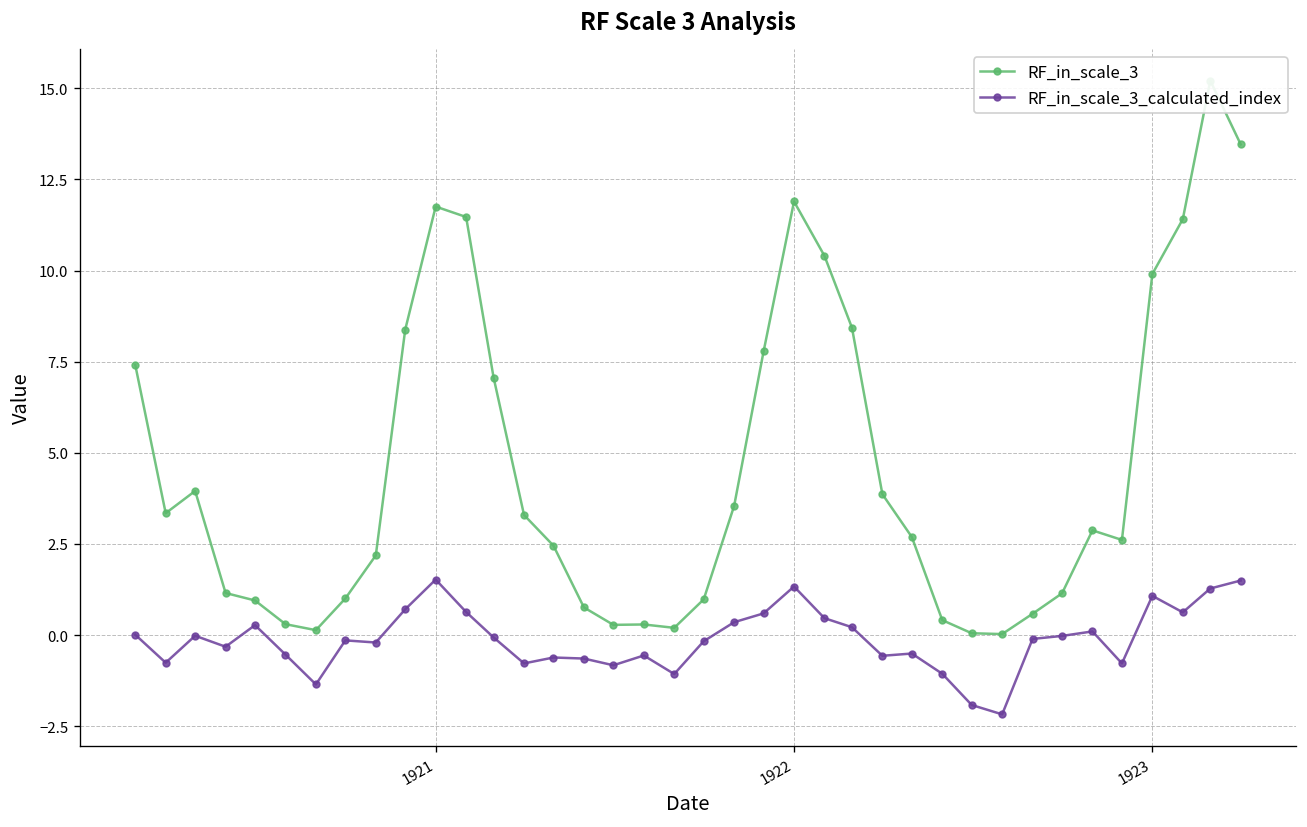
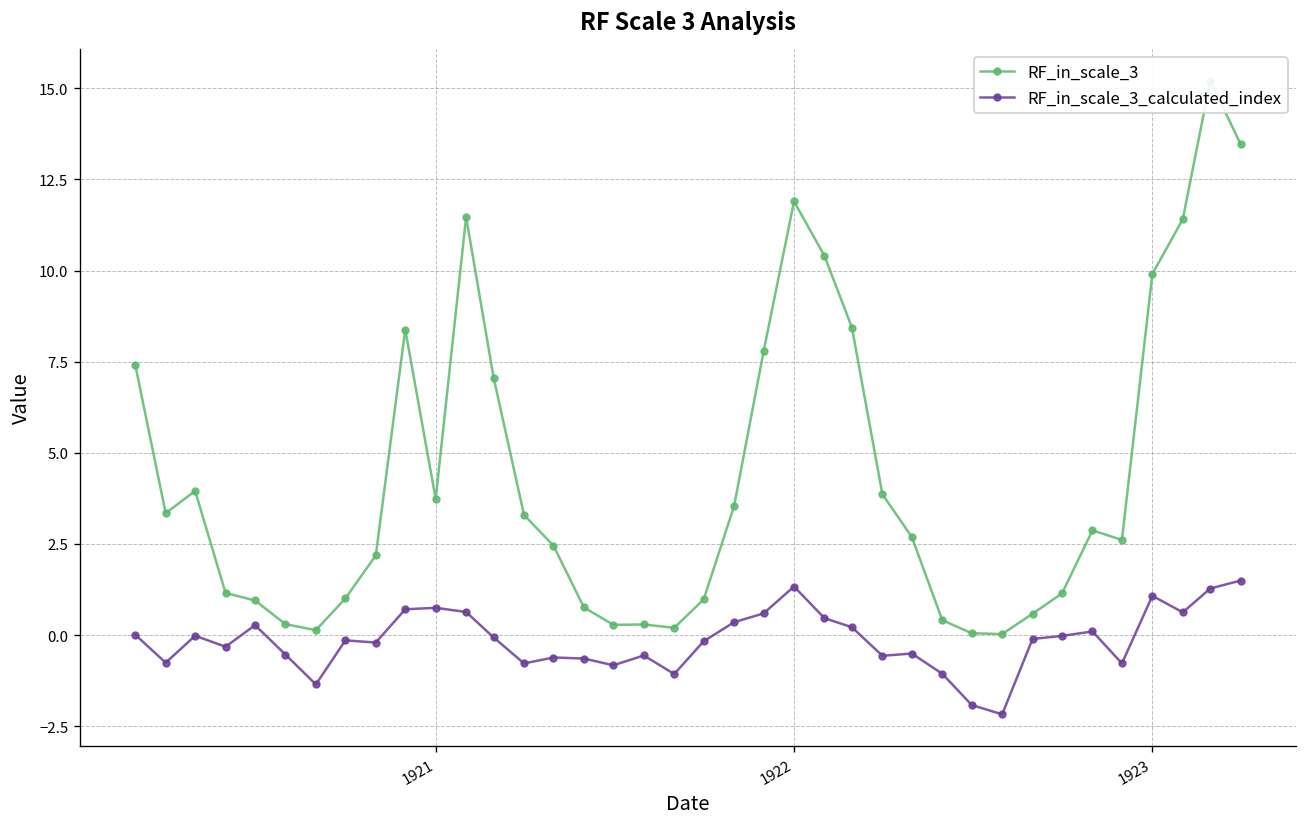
  {
    "RF_in_scale_3": {
-     "1921": 11.8,
+     "1921": 3.7,
      "1922": 11.9,
      "1923": 9.9
    },
    "RF_in_scale_3_calculated_index": {
-     "1921": 1.5,
+     "1921": 0.7,
      "1922": 1.3,
      "1923": 1.1
    }
  }
